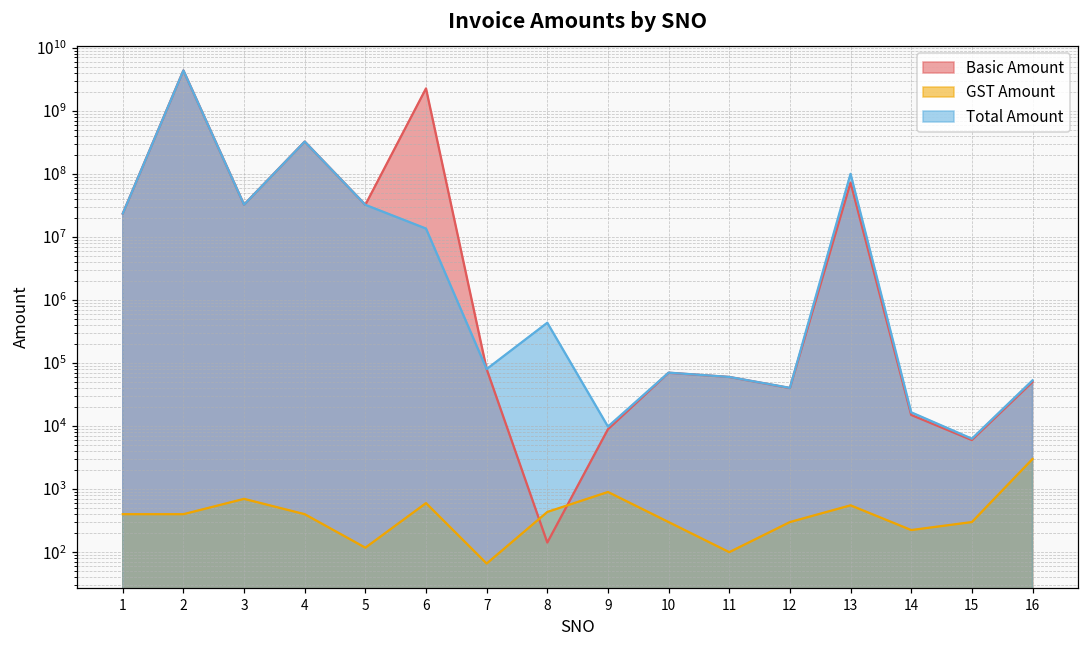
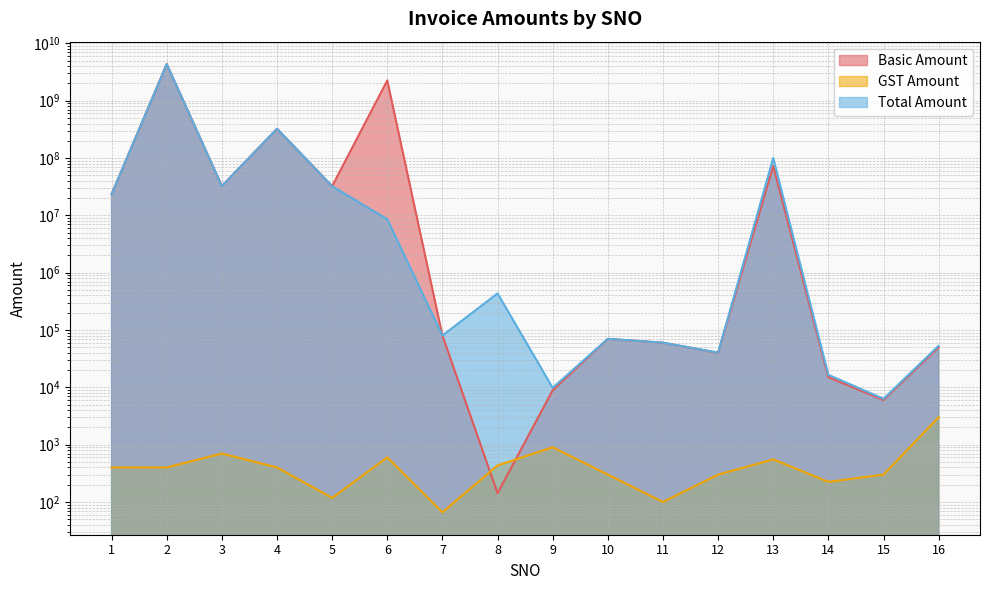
  {
    "Basic Amount": {
      "6": 2300000000,
      "8": 140,
      "13": 70000000
    },
    "GST Amount": {
      "1": 400,
      "2": 400,
      "3": 700,
      "4": 400,
      "5": 120,
      "6": 600,
      "7": 70,
      "8": 400,
      "9": 900,
      "10": 300,
      "11": 100,
      "12": 300,
      "13": 600,
      "14": 220,
      "15": 300,
      "16": 3000
    },
    "Total Amount": {
-     "6": 14000000,
+     "6": 9000000,
      "8": 400000,
      "13": 100000000
    }
  }
